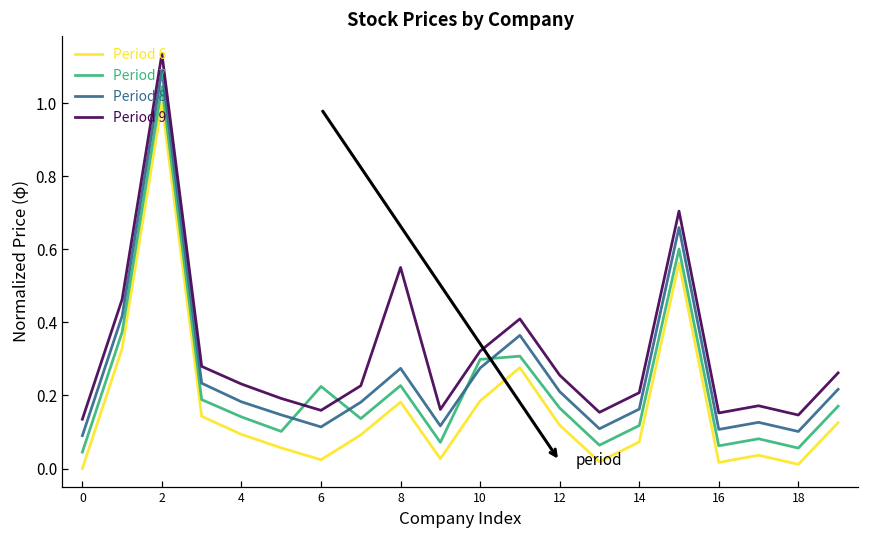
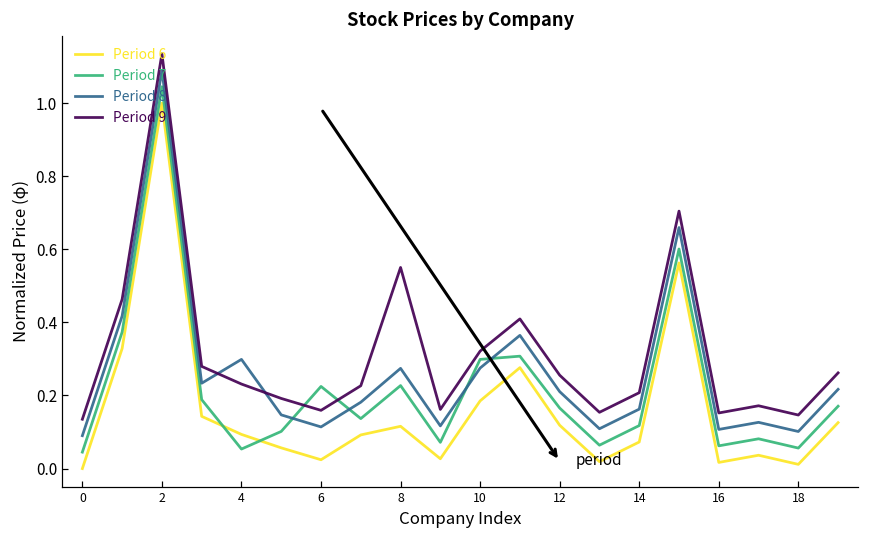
  {
    "Period 6": {
      "0": 0.00,
      "2": 1.00,
      "4": 0.09,
      "6": 0.02,
-     "8": 0.18,
+     "8": 0.12,
      "10": 0.19,
      "12": 0.12,
      "14": 0.07,
      "16": 0.02,
      "18": 0.01
    },
    "Period 7": {
      "0": 0.05,
      "2": 1.04,
-     "4": 0.14,
+     "4": 0.05,
      "6": 0.22,
      "8": 0.23,
      "10": 0.30,
      "12": 0.17,
      "14": 0.12,
      "16": 0.06,
      "18": 0.06
    },
    "Period 8": {
      "0": 0.09,
      "2": 1.09,
-     "4": 0.18,
+     "4": 0.30,
      "6": 0.11,
      "8": 0.27,
      "10": 0.28,
      "12": 0.21,
      "14": 0.16,
      "16": 0.11,
      "18": 0.10
    },
    "Period 9": {
      "0": 0.14,
      "2": 1.13,
      "4": 0.23,
      "6": 0.16,
      "8": 0.55,
      "10": 0.32,
      "12": 0.26,
      "14": 0.21,
      "16": 0.15,
      "18": 0.15
    }
  }
